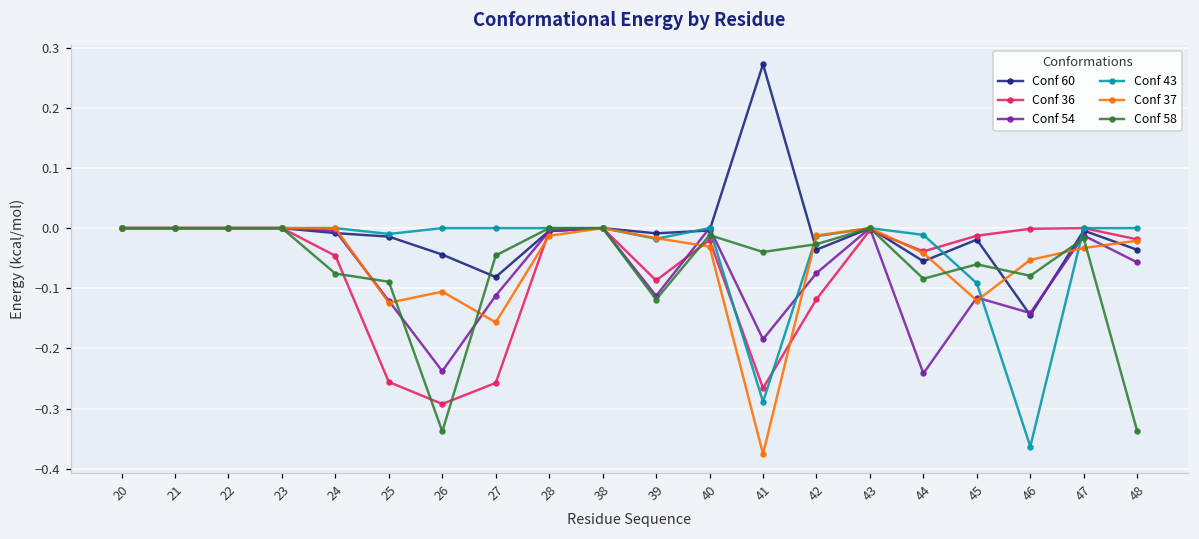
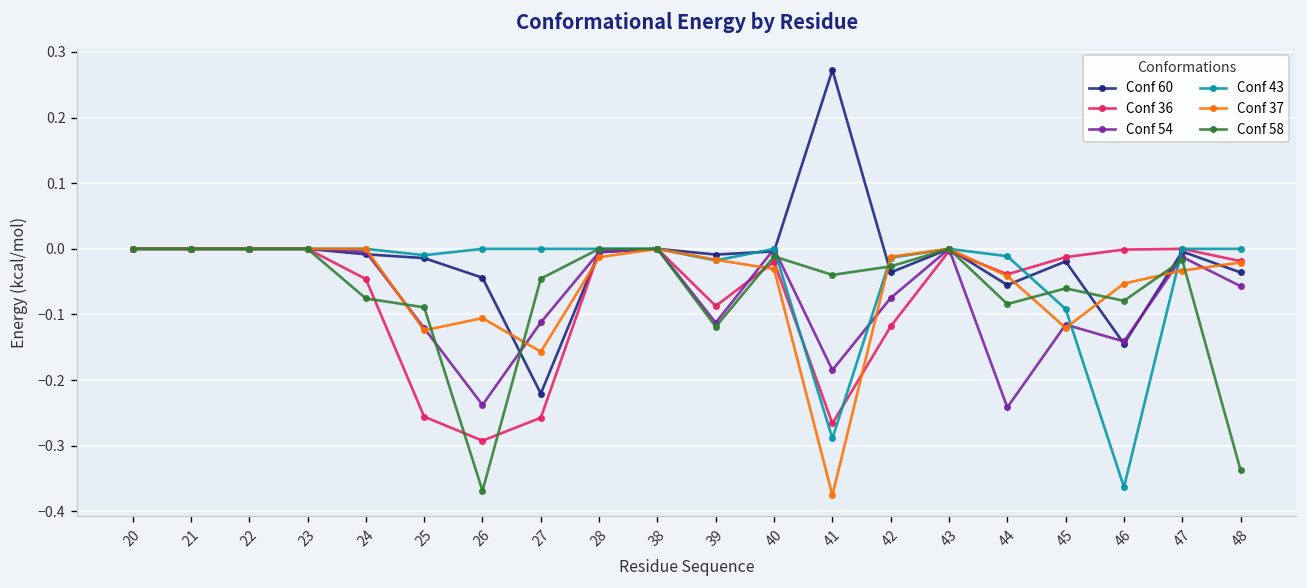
  {
    "Conf 60": {
      "26": -0.04,
-     "27": -0.08,
+     "27": -0.22,
      "39": -0.01,
      "41": 0.27,
      "42": -0.04,
      "44": -0.06,
      "45": -0.02,
      "48": -0.04
    },
    "Conf 36": {
      "24": -0.05,
      "25": -0.26,
      "26": -0.29,
      "27": -0.26,
      "39": -0.09,
      "40": -0.02,
      "41": -0.27,
      "42": -0.12,
      "45": -0.01,
      "46": 0.00
    },
    "Conf 54": {
      "26": -0.24,
      "27": -0.11,
      "39": -0.11,
      "41": -0.18,
      "42": -0.07,
      "44": -0.24,
      "45": -0.12,
      "47": -0.01,
      "48": -0.06
    },
    "Conf 43": {
      "26": 0.00,
      "27": 0.00,
      "41": -0.29,
      "44": -0.01,
      "45": -0.09,
      "46": -0.36,
      "48": 0.00
    },
    "Conf 37": {
      "26": -0.11,
      "27": -0.16,
      "28": -0.01,
      "40": -0.03,
      "41": -0.38,
      "45": -0.12,
      "46": -0.05,
      "47": -0.03
    },
    "Conf 58": {
      "24": -0.08,
      "25": -0.09,
-     "26": -0.34,
+     "26": -0.37,
      "27": -0.05,
      "39": -0.12,
      "40": -0.01,
      "41": -0.04,
      "42": -0.03,
      "44": -0.08,
      "45": -0.06,
      "46": -0.08,
      "47": -0.02,
      "48": -0.34
    }
  }
